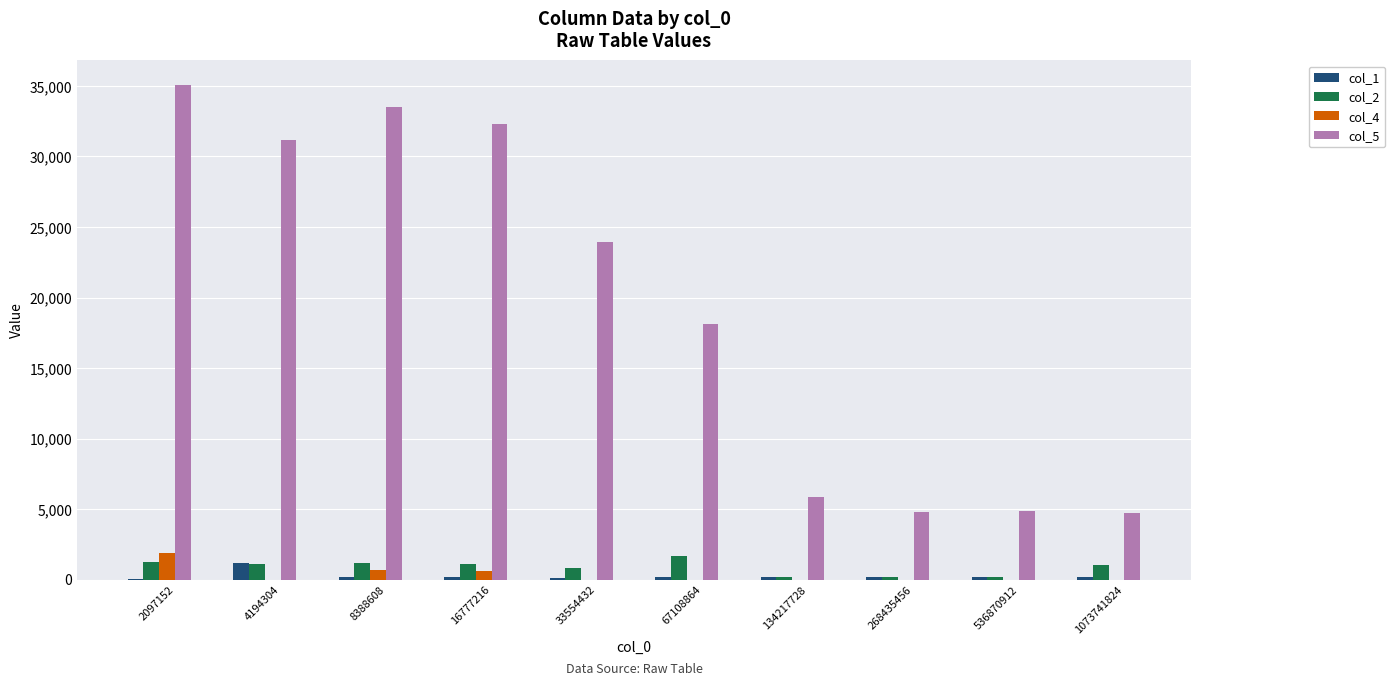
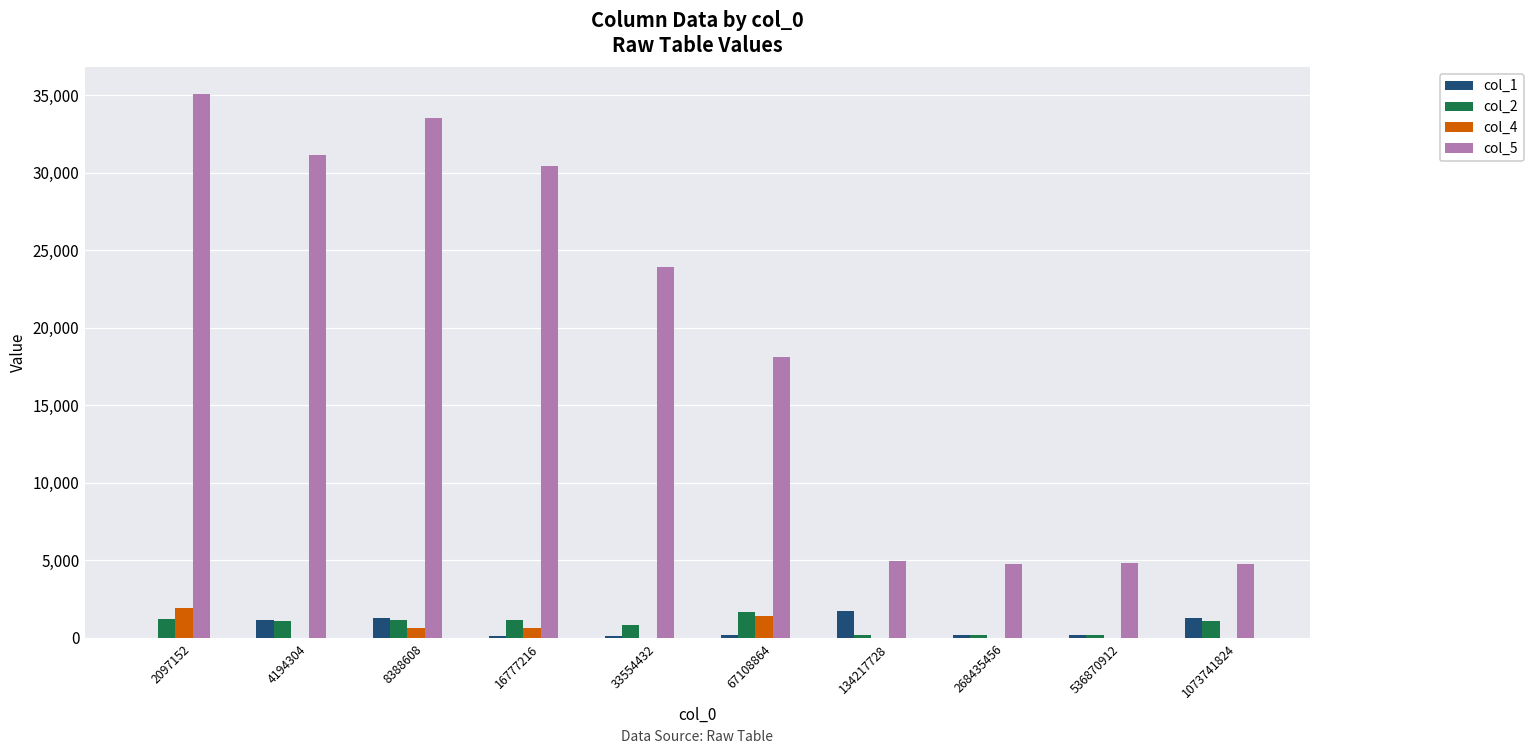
  {
    "col_1": {
      "4194304": "1,200",
-     "8388608": "200",
-     "134217728": "200",
-     "1073741824": "200"
+     "8388608": "1,300",
+     "134217728": "1,700",
+     "1073741824": "1,300"
    },
    "col_2": {
      "2097152": "1,200",
      "4194304": "1,100",
      "8388608": "1,200",
      "16777216": "1,100",
      "33554432": "800",
      "67108864": "1,700",
      "1073741824": "1,100"
    },
    "col_4": {
      "2097152": "1,900",
      "8388608": "700",
      "16777216": "600",
-     "67108864": "0"
+     "67108864": "1,400"
    },
    "col_5": {
      "2097152": "35,100",
      "4194304": "31,100",
      "8388608": "33,500",
-     "16777216": "32,300",
+     "16777216": "30,400",
      "33554432": "23,900",
      "67108864": "18,100",
-     "134217728": "5,900",
+     "134217728": "4,900",
      "268435456": "4,800",
      "536870912": "4,800",
      "1073741824": "4,800"
    }
  }
